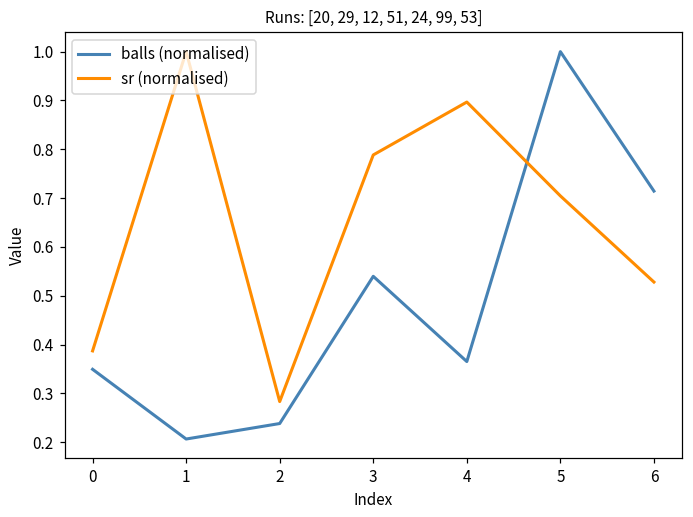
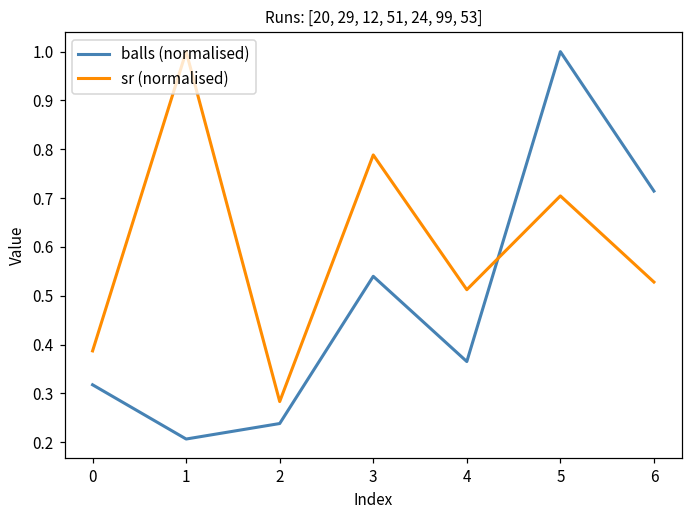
  {
    "balls (normalised)": {
-     "0": 0.35,
+     "0": 0.32,
      "1": 0.21,
      "2": 0.24,
      "3": 0.54,
      "4": 0.37,
      "5": 1.00,
      "6": 0.71
    },
    "sr (normalised)": {
      "0": 0.39,
      "2": 0.28,
      "3": 0.79,
-     "4": 0.90,
+     "4": 0.51,
      "5": 0.70,
      "6": 0.53
    }
  }
